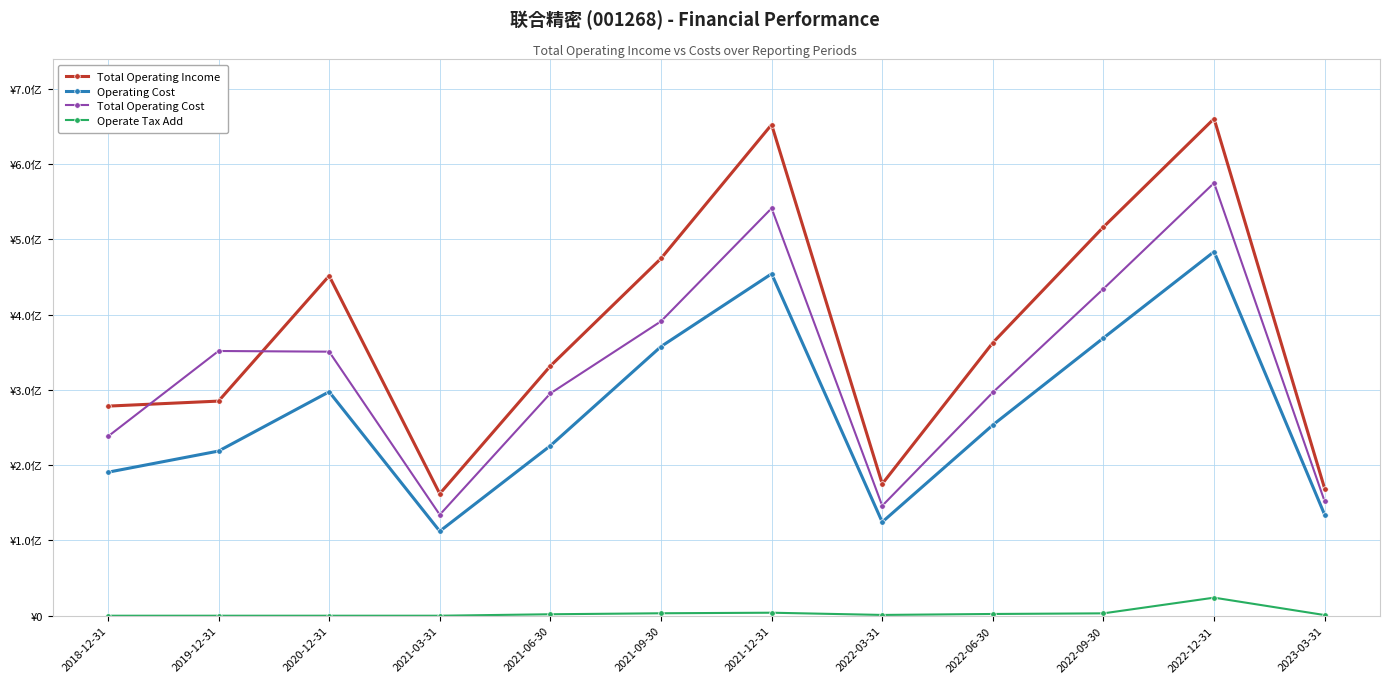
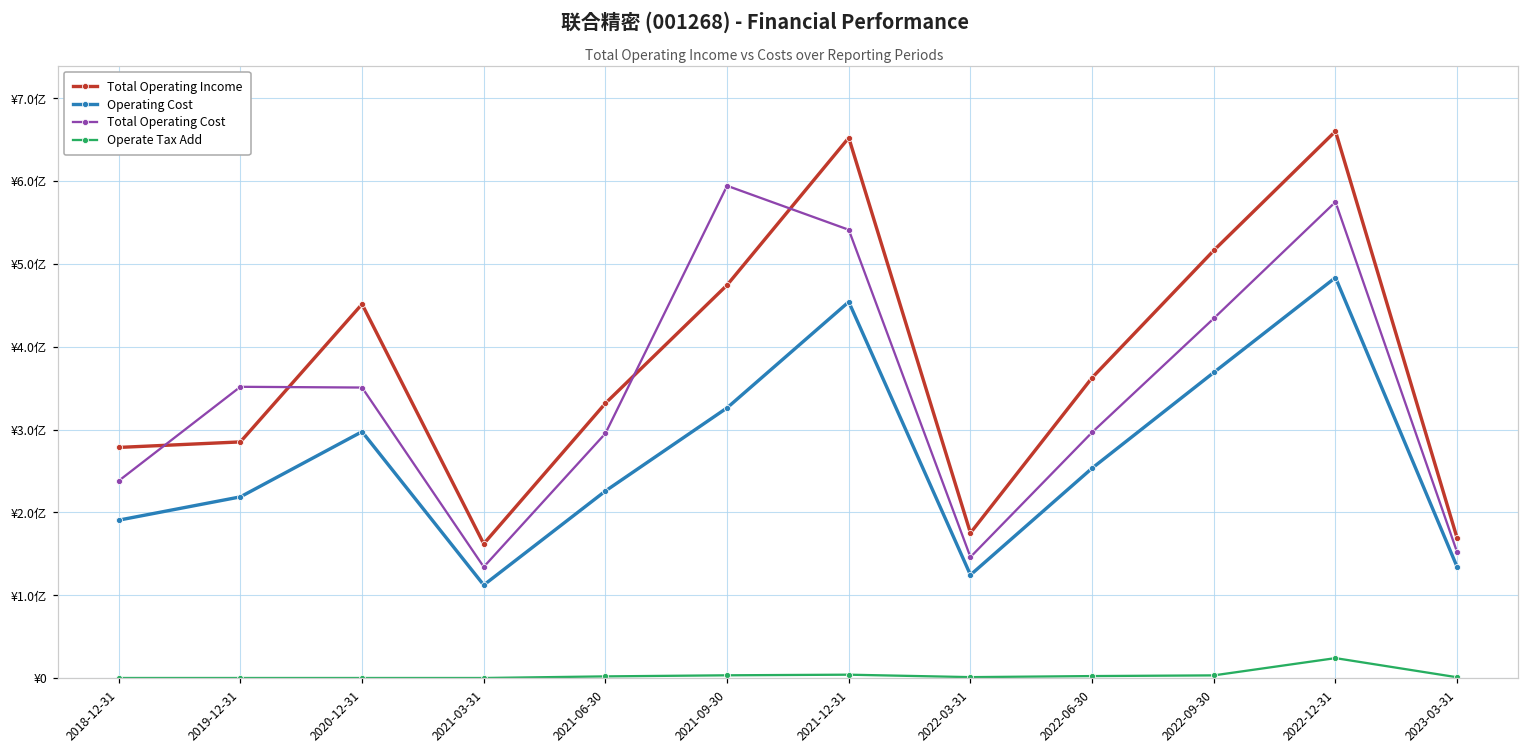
  {
    "Total Operating Income": {
      "2018-12-31": "¥2.8亿",
      "2019-12-31": "¥2.9亿",
      "2020-12-31": "¥4.5亿",
      "2021-03-31": "¥1.6亿",
      "2021-06-30": "¥3.3亿",
      "2021-09-30": "¥4.7亿",
      "2021-12-31": "¥6.5亿",
      "2022-03-31": "¥1.8亿",
      "2022-06-30": "¥3.6亿",
      "2022-09-30": "¥5.2亿",
      "2022-12-31": "¥6.6亿",
      "2023-03-31": "¥1.7亿"
    },
    "Operating Cost": {
      "2018-12-31": "¥1.9亿",
      "2019-12-31": "¥2.2亿",
      "2020-12-31": "¥3.0亿",
      "2021-03-31": "¥1.1亿",
      "2021-06-30": "¥2.3亿",
-     "2021-09-30": "¥3.6亿",
+     "2021-09-30": "¥3.3亿",
      "2021-12-31": "¥4.5亿",
      "2022-03-31": "¥1.2亿",
      "2022-06-30": "¥2.5亿",
      "2022-09-30": "¥3.7亿",
      "2022-12-31": "¥4.8亿",
      "2023-03-31": "¥1.3亿"
    },
    "Total Operating Cost": {
      "2018-12-31": "¥2.4亿",
      "2019-12-31": "¥3.5亿",
      "2020-12-31": "¥3.5亿",
      "2021-03-31": "¥1.3亿",
      "2021-06-30": "¥3.0亿",
-     "2021-09-30": "¥3.9亿",
+     "2021-09-30": "¥5.9亿",
      "2021-12-31": "¥5.4亿",
      "2022-03-31": "¥1.5亿",
      "2022-06-30": "¥3.0亿",
      "2022-09-30": "¥4.3亿",
      "2022-12-31": "¥5.7亿",
      "2023-03-31": "¥1.5亿"
    },
    "Operate Tax Add": {
      "2018-12-31": "¥0.0亿",
      "2019-12-31": "¥0.0亿",
      "2020-12-31": "¥0.0亿",
      "2021-03-31": "¥0.0亿",
      "2021-06-30": "¥0.0亿",
      "2021-09-30": "¥0.0亿",
      "2021-12-31": "¥0.0亿",
      "2022-03-31": "¥0.0亿",
      "2022-06-30": "¥0.0亿",
      "2022-09-30": "¥0.0亿",
      "2022-12-31": "¥0.2亿",
      "2023-03-31": "¥0.0亿"
    }
  }
